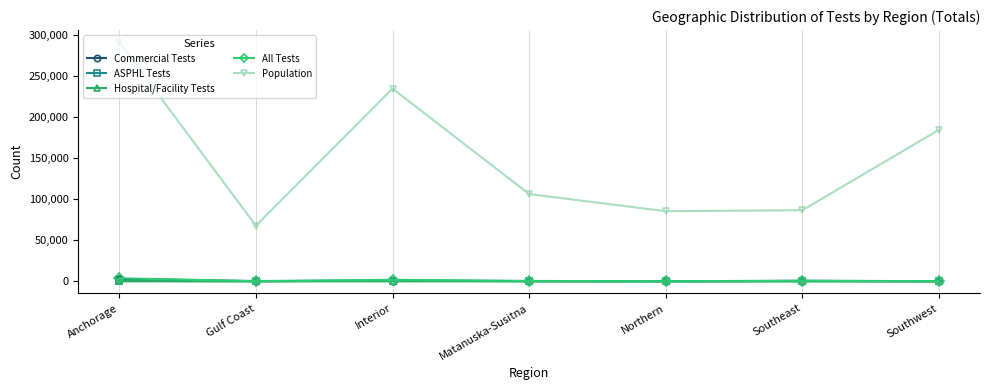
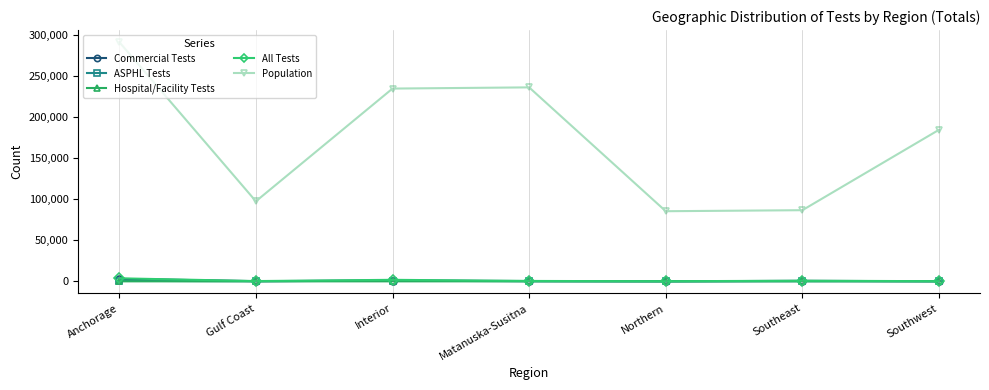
  {
    "Population": {
-     "Gulf Coast": "70,000",
+     "Gulf Coast": "100,000",
      "Interior": "240,000",
-     "Matanuska-Susitna": "110,000",
+     "Matanuska-Susitna": "240,000",
      "Northern": "90,000",
      "Southeast": "90,000",
      "Southwest": "180,000"
    }
  }
